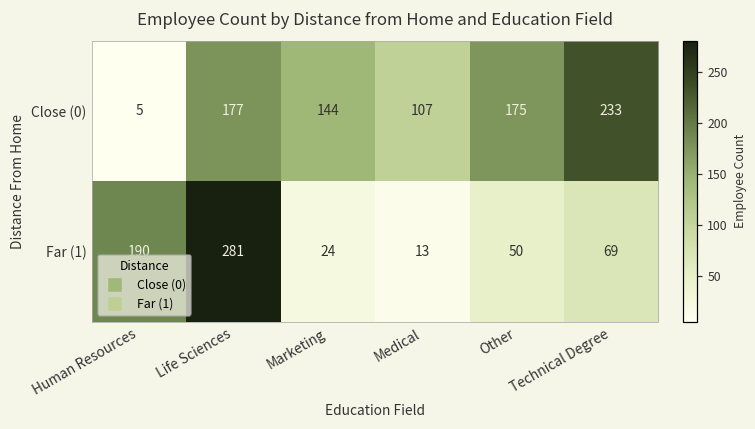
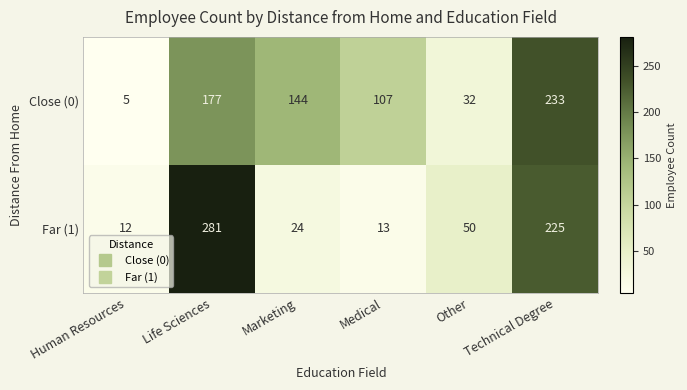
  {
    "Close (0)": {
      "Human Resources": 5,
      "Life Sciences": 177,
      "Marketing": 144,
      "Medical": 107,
-     "Other": 175,
+     "Other": 32,
      "Technical Degree": 233
    },
    "Far (1)": {
-     "Human Resources": 190,
+     "Human Resources": 12,
      "Life Sciences": 281,
      "Marketing": 24,
      "Medical": 13,
      "Other": 50,
-     "Technical Degree": 69
+     "Technical Degree": 225
    }
  }
